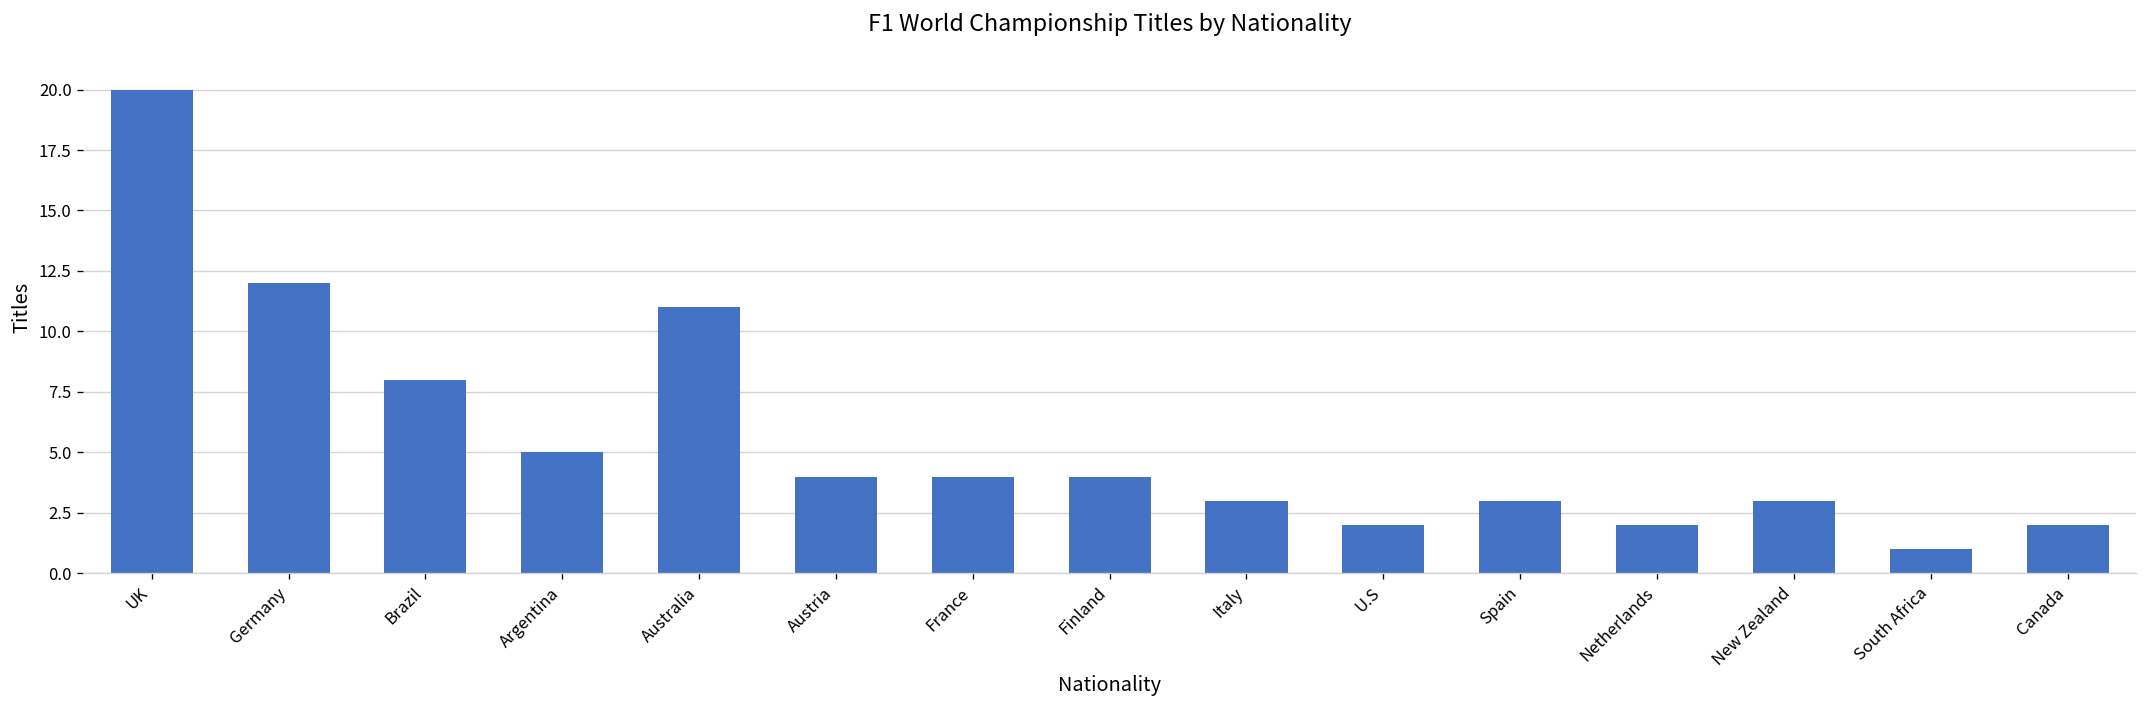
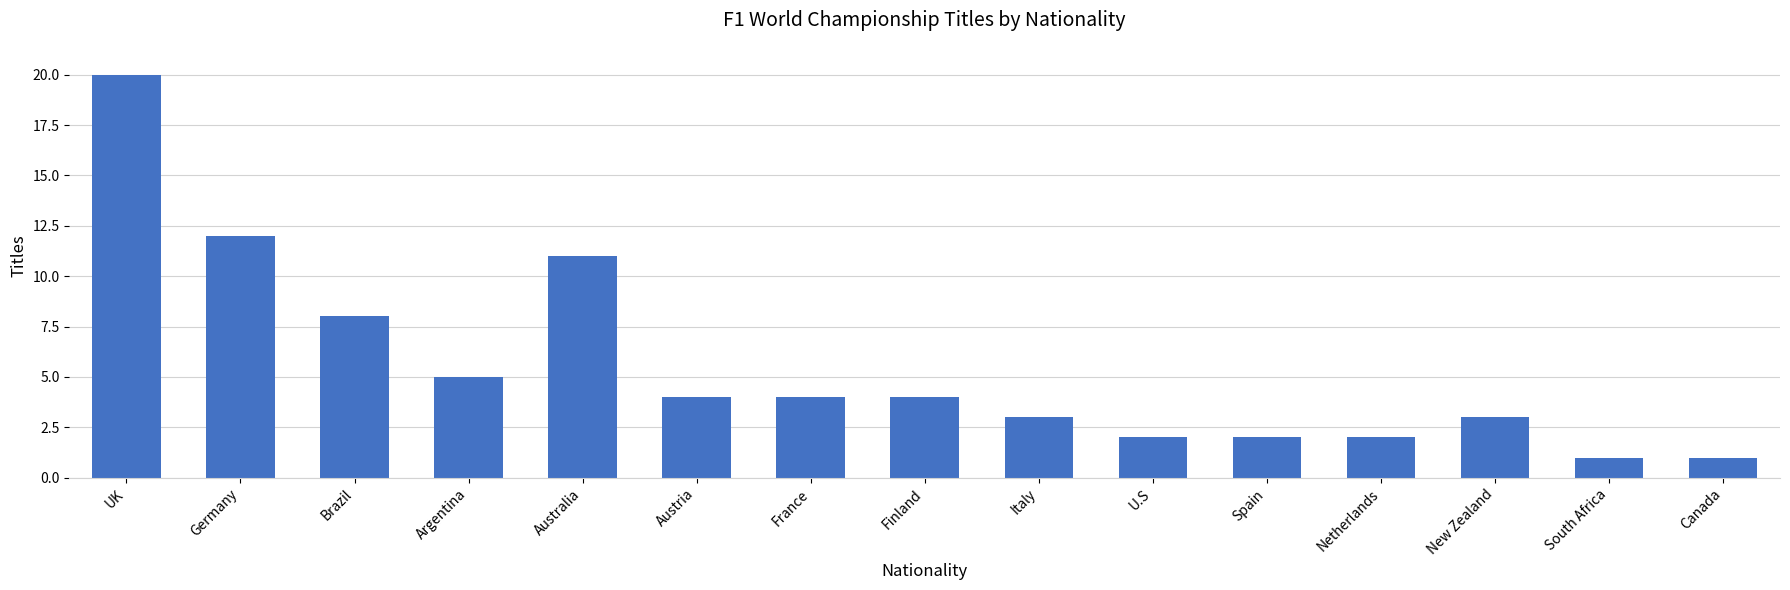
  {
    "UK": 20,
    "Germany": 12,
    "Brazil": 8,
    "Argentina": 5,
    "Australia": 11,
    "Austria": 4,
    "France": 4,
    "Finland": 4,
    "Italy": 3,
    "U.S": 2,
-   "Spain": 3,
+   "Spain": 2,
    "Netherlands": 2,
    "New Zealand": 3,
    "South Africa": 1,
-   "Canada": 2
+   "Canada": 1
  }
